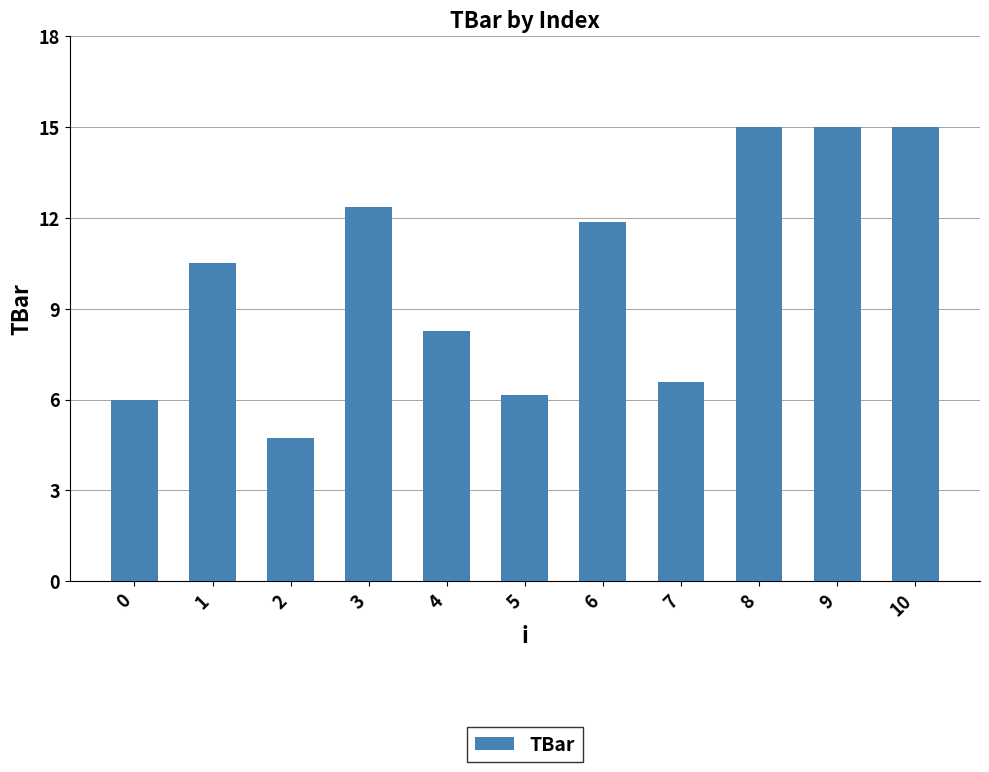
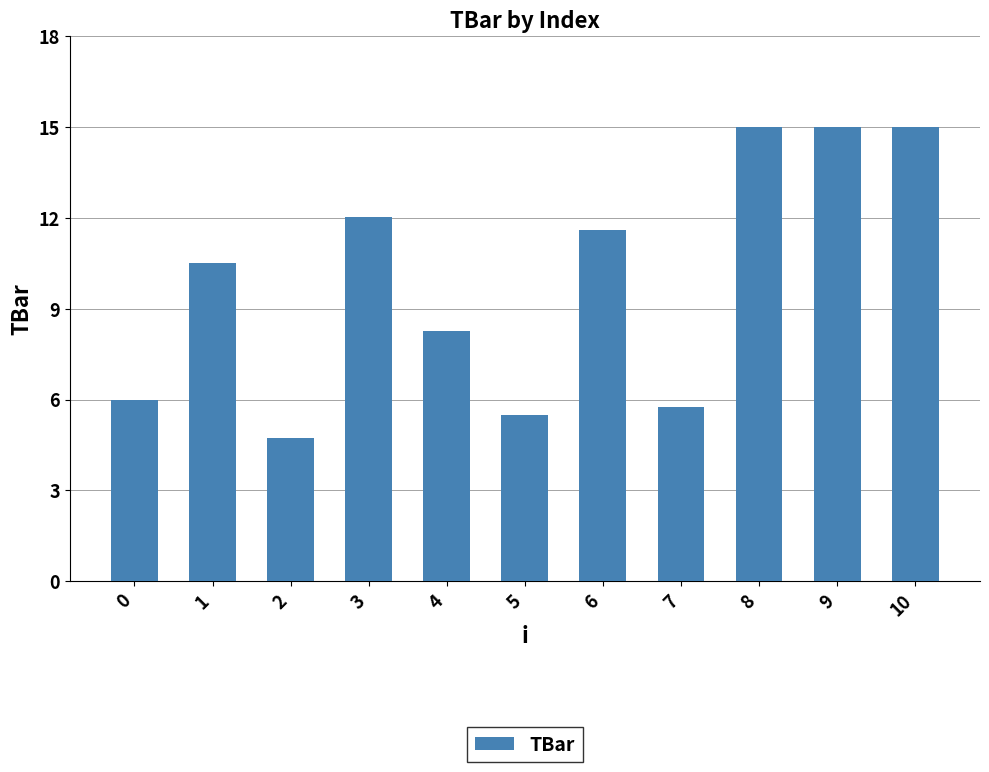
  {
    "0": 6.0,
    "1": 10.5,
    "2": 4.7,
-   "3": 12.3,
+   "3": 12.0,
    "4": 8.3,
-   "5": 6.1,
-   "6": 11.9,
-   "7": 6.6,
+   "5": 5.5,
+   "6": 11.6,
+   "7": 5.7,
    "8": 15.0,
    "9": 15.0,
    "10": 15.0
  }
